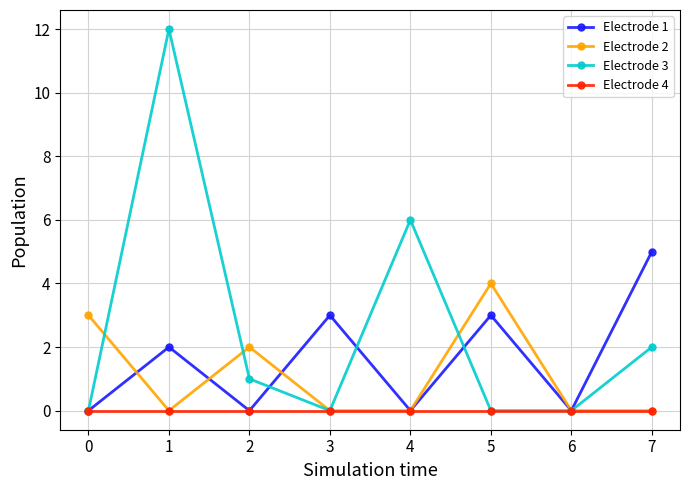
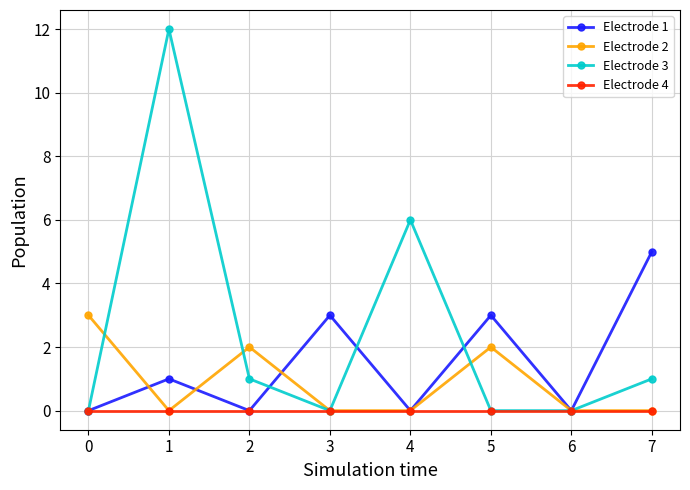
  {
    "Electrode 1": {
-     "1": 2,
+     "1": 1,
      "3": 3,
      "5": 3,
      "7": 5
    },
    "Electrode 2": {
      "0": 3,
      "2": 2,
-     "5": 4
+     "5": 2
    },
    "Electrode 3": {
      "1": 12,
      "2": 1,
      "4": 6,
-     "7": 2
+     "7": 1
    }
  }
